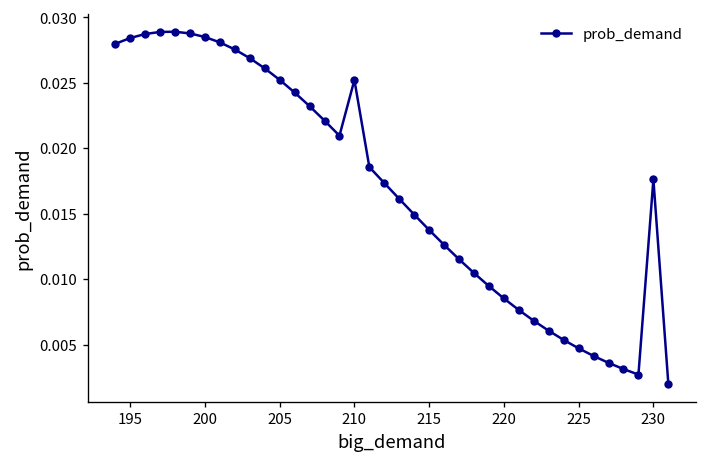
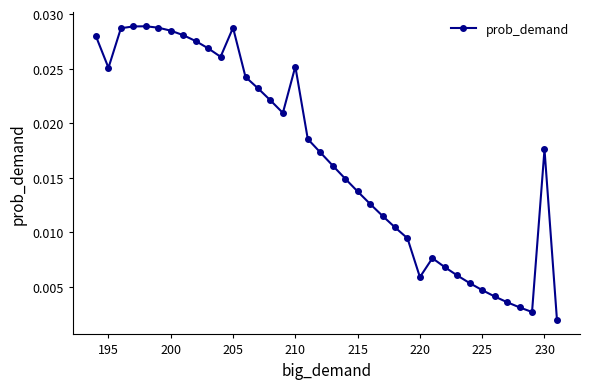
  {
-   "195": 0.0284,
+   "195": 0.0251,
    "200": 0.0285,
-   "205": 0.0252,
+   "205": 0.0288,
    "210": 0.0252,
    "215": 0.0138,
-   "220": 0.0085,
+   "220": 0.0059,
    "225": 0.0047,
    "230": 0.0176
  }
